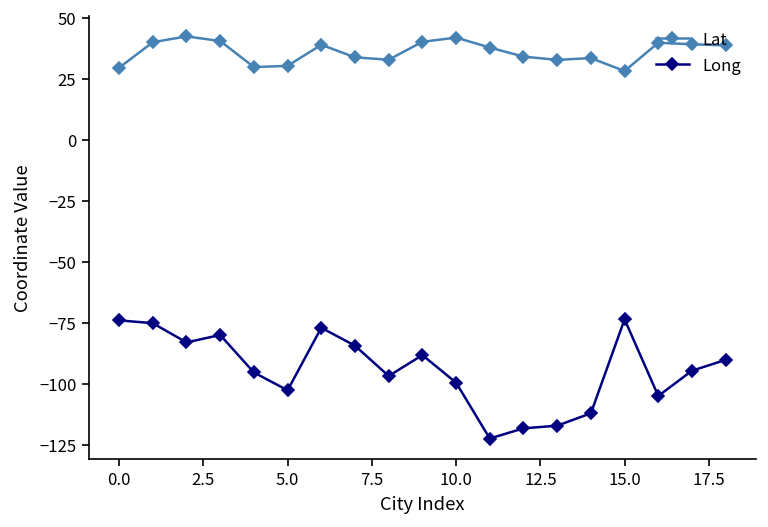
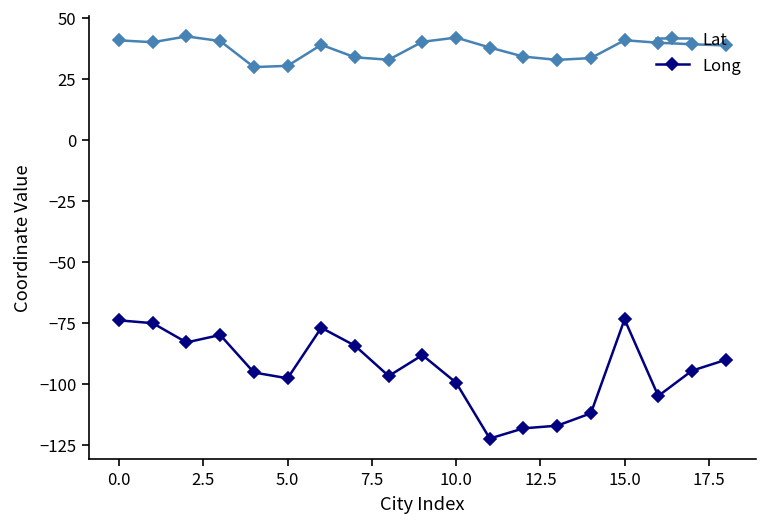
  {
    "Lat": {
-     "0.0": 29,
+     "0.0": 41,
      "5.0": 30,
      "10.0": 42,
-     "15.0": 28
+     "15.0": 41
    },
    "Long": {
      "0.0": -74,
-     "5.0": -103,
+     "5.0": -98,
      "10.0": -100,
      "15.0": -74
    }
  }
